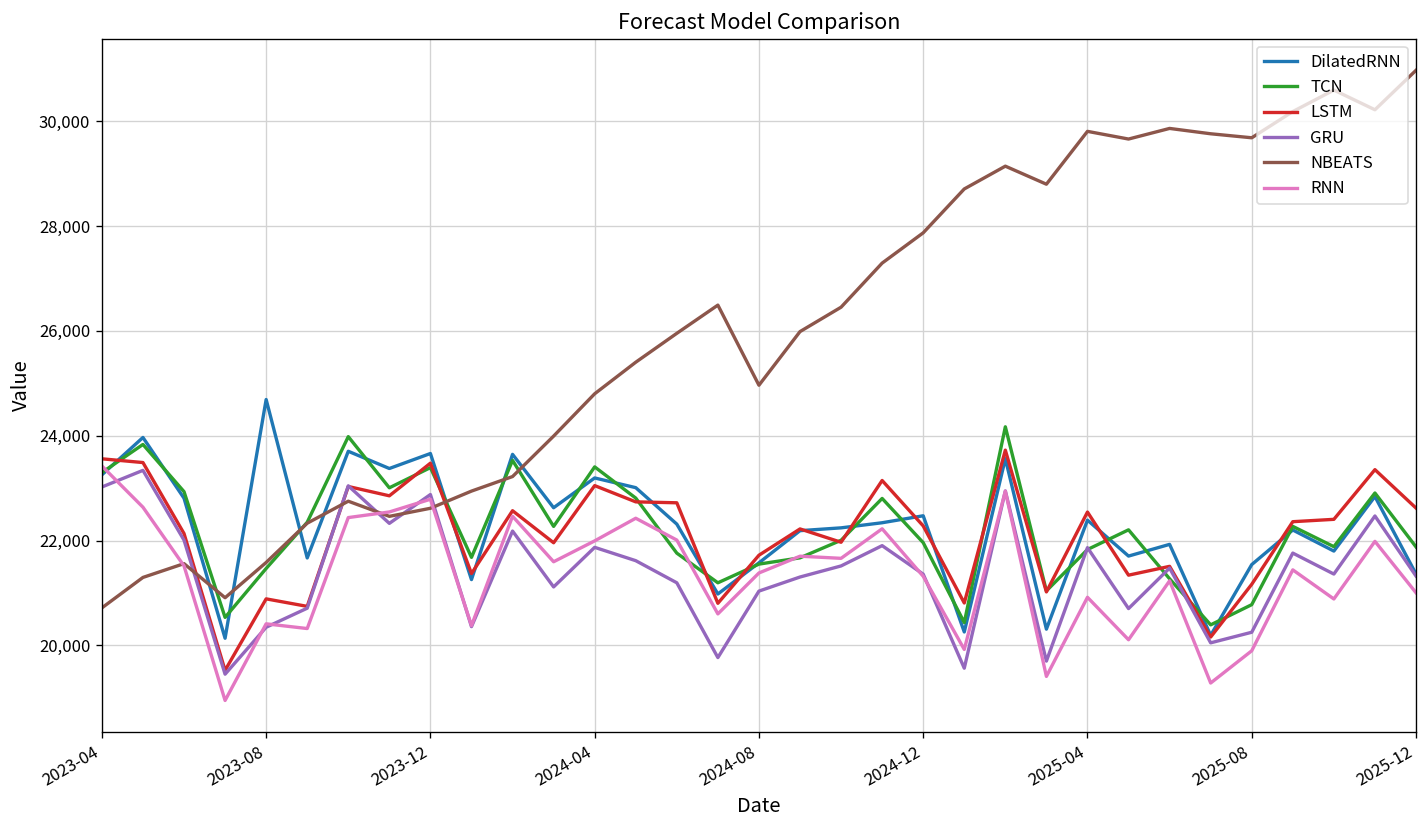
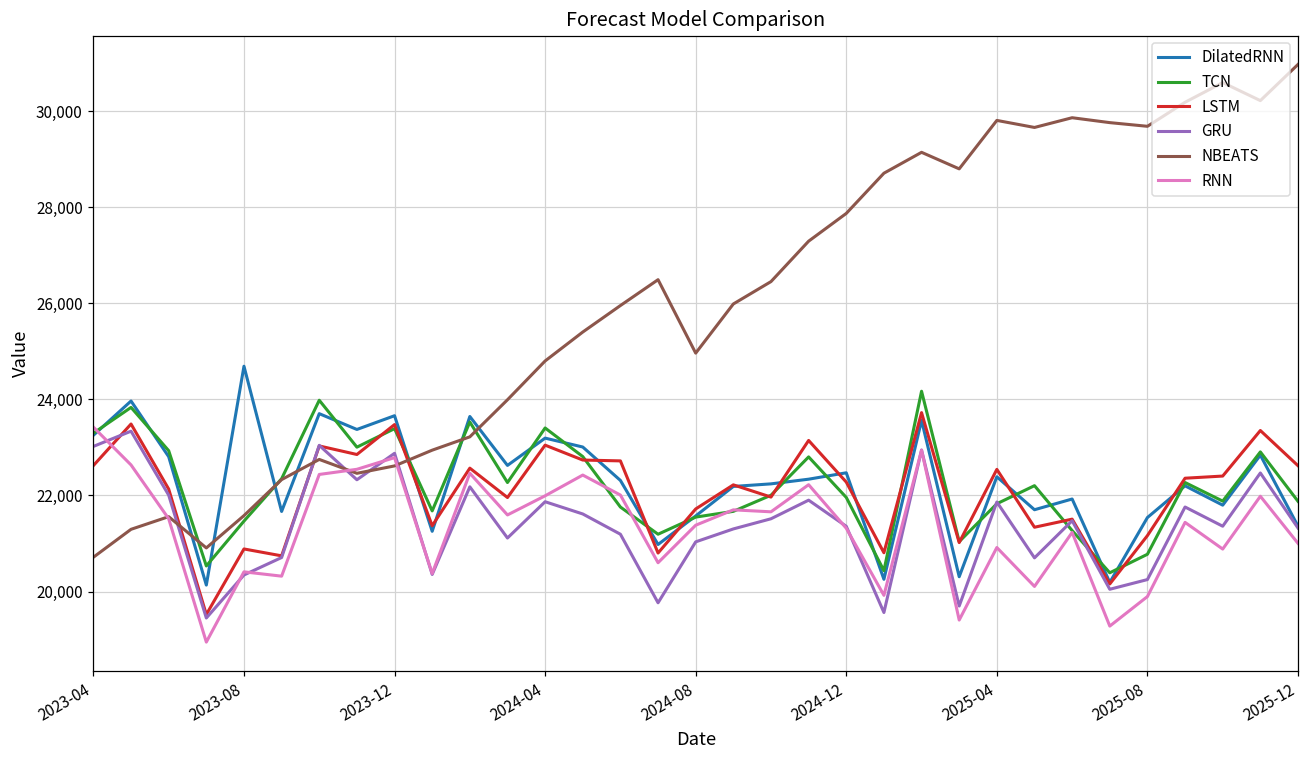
  {
    "DilatedRNN": {
      "2023-08": "24,700",
      "2023-12": "23,700",
      "2024-04": "23,200",
      "2024-12": "22,500",
      "2025-04": "22,400",
      "2025-08": "21,500"
    },
    "TCN": {
      "2023-08": "21,500",
      "2023-12": "23,400",
      "2024-04": "23,400",
      "2024-12": "22,000",
      "2025-08": "20,800",
      "2025-12": "21,900"
    },
    "LSTM": {
-     "2023-04": "23,600",
+     "2023-04": "22,600",
      "2023-08": "20,900",
      "2023-12": "23,500",
      "2024-04": "23,000",
      "2024-08": "21,700",
      "2024-12": "22,300",
      "2025-04": "22,500",
      "2025-08": "21,200",
      "2025-12": "22,600"
    },
    "GRU": {
      "2023-04": "23,000",
      "2023-08": "20,300",
      "2023-12": "22,900",
      "2024-04": "21,900",
      "2024-08": "21,000",
      "2025-08": "20,300"
    },
    "NBEATS": {
      "2023-04": "20,700",
      "2023-08": "21,600",
      "2023-12": "22,600",
      "2024-04": "24,800",
      "2024-08": "25,000",
      "2024-12": "27,900",
      "2025-04": "29,800",
      "2025-08": "29,700",
      "2025-12": "31,000"
    },
    "RNN": {
      "2023-04": "23,400",
      "2023-08": "20,400",
      "2023-12": "22,800",
      "2024-04": "22,000",
      "2024-08": "21,400",
      "2025-04": "20,900",
      "2025-08": "19,900",
      "2025-12": "21,000"
    }
  }
